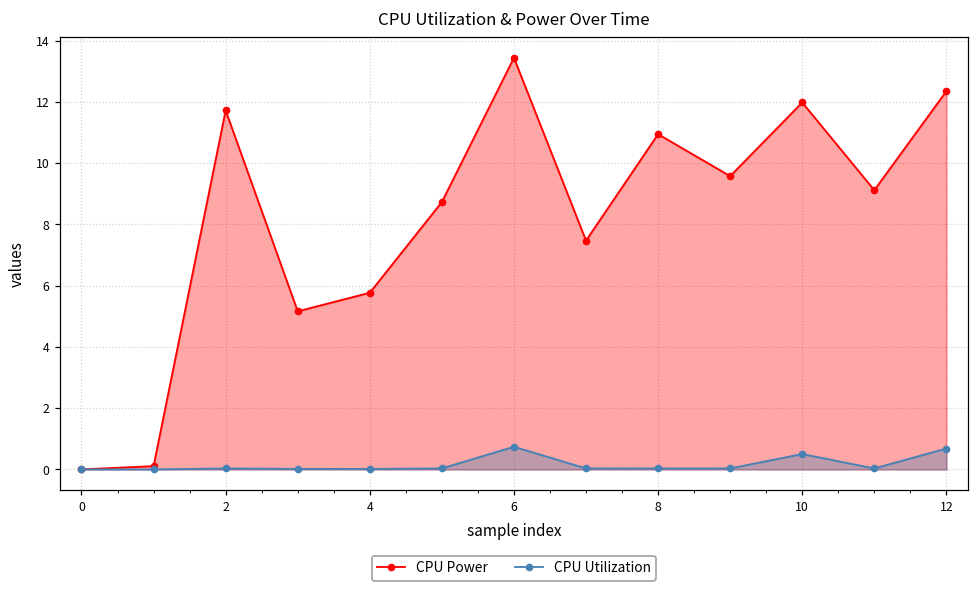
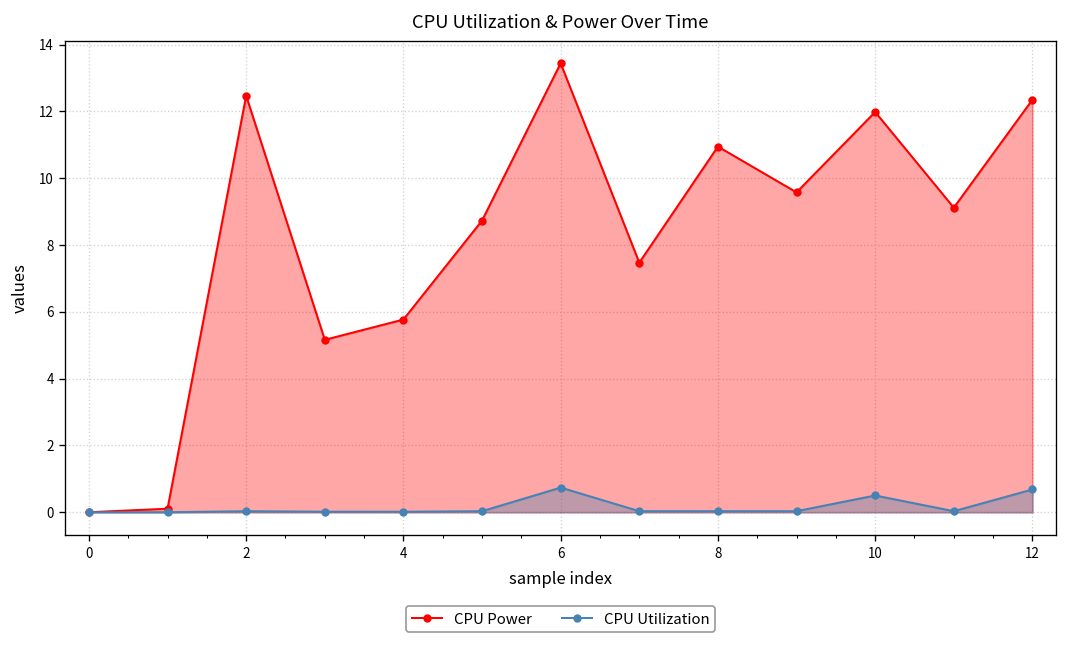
  {
    "CPU Power": {
-     "2": 11.7,
+     "2": 12.5,
      "4": 5.8,
      "6": 13.4,
      "8": 10.9,
      "10": 12.0,
      "12": 12.3
    },
    "CPU Utilization": {
      "2": 0.0,
      "4": 0.0,
      "6": 0.7,
      "8": 0.0,
      "10": 0.5,
      "12": 0.7
    }
  }
